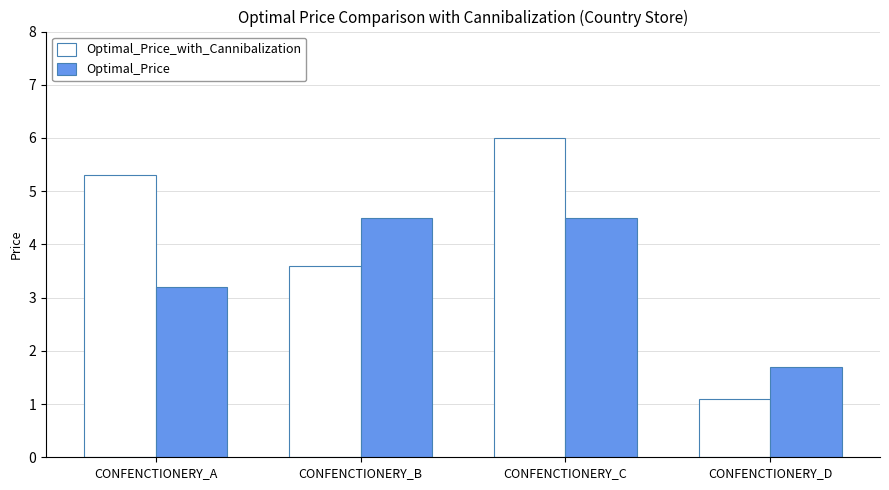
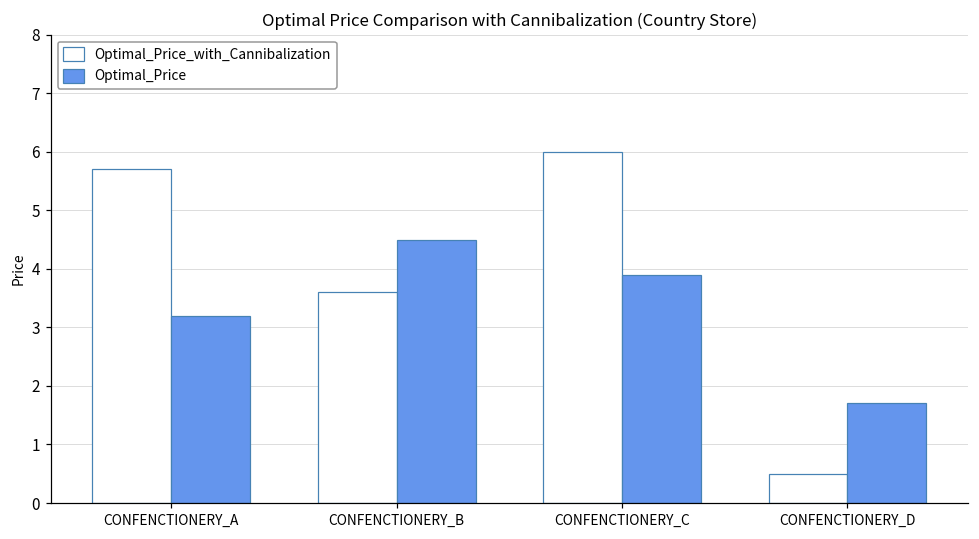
  {
    "Optimal_Price_with_Cannibalization": {
-     "CONFENCTIONERY_A": 5.3,
+     "CONFENCTIONERY_A": 5.7,
      "CONFENCTIONERY_B": 3.6,
      "CONFENCTIONERY_C": 6.0,
-     "CONFENCTIONERY_D": 1.1
+     "CONFENCTIONERY_D": 0.5
    },
    "Optimal_Price": {
      "CONFENCTIONERY_A": 3.2,
      "CONFENCTIONERY_B": 4.5,
-     "CONFENCTIONERY_C": 4.5,
+     "CONFENCTIONERY_C": 3.9,
      "CONFENCTIONERY_D": 1.7
    }
  }
